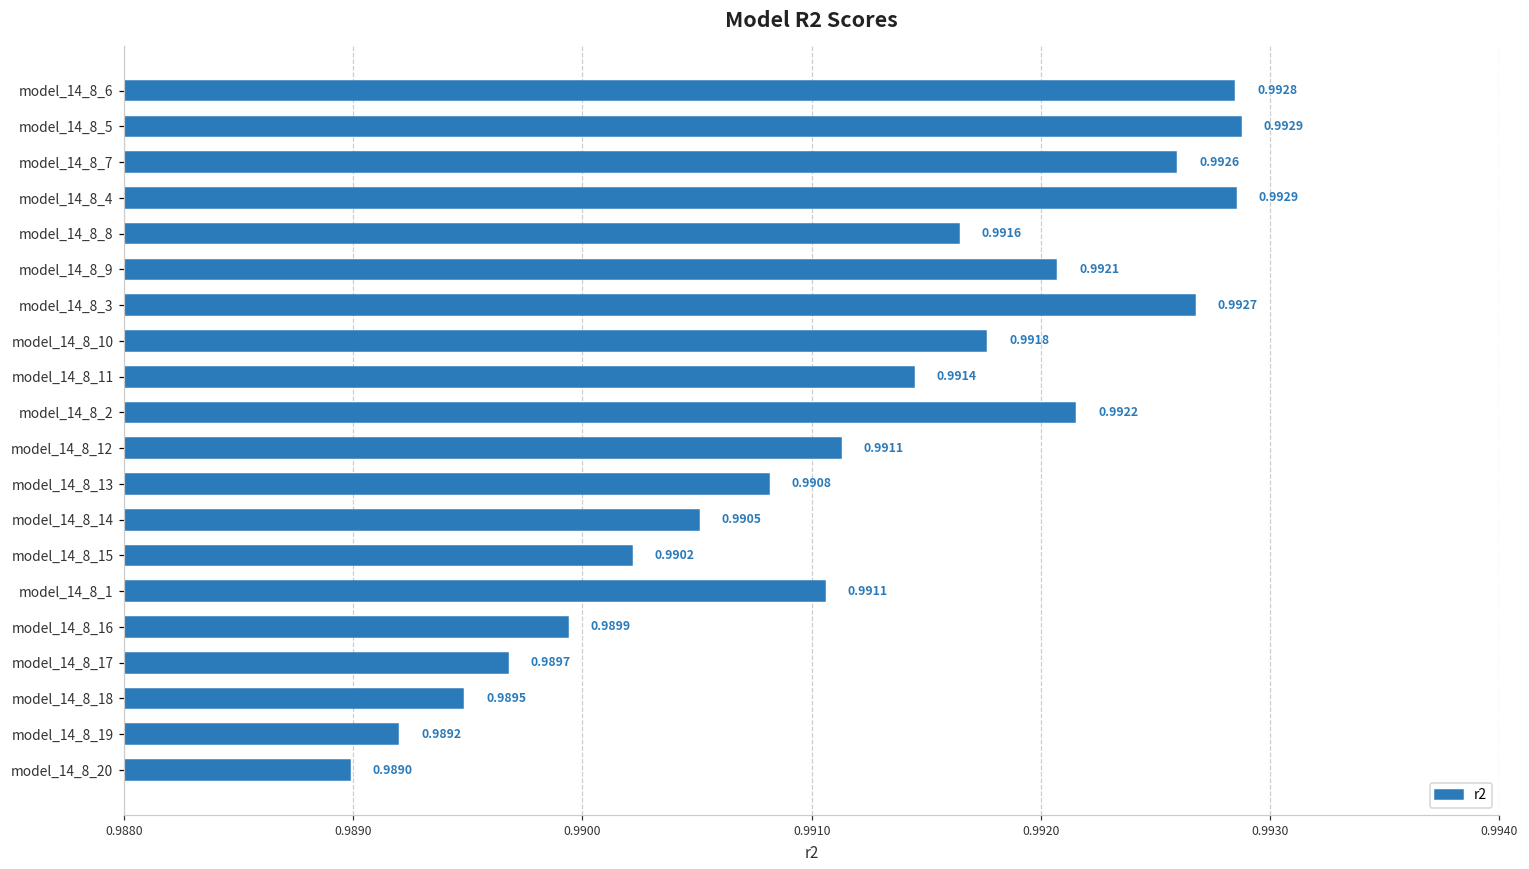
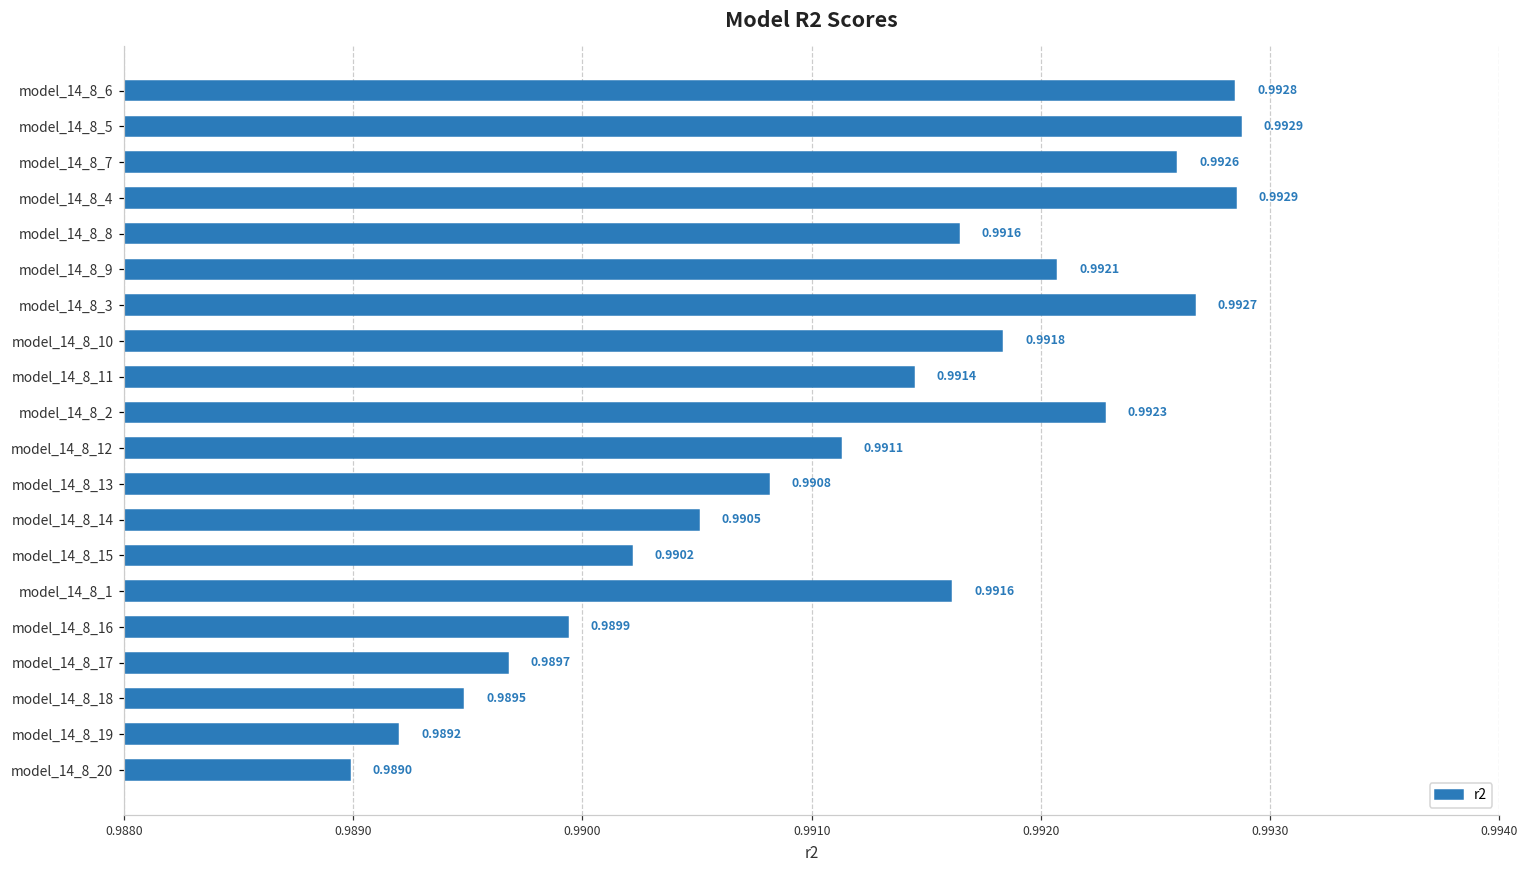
  {
    "model_14_8_6": 0.9928,
    "model_14_8_5": 0.9929,
    "model_14_8_7": 0.9926,
    "model_14_8_4": 0.9929,
    "model_14_8_8": 0.9916,
    "model_14_8_9": 0.9921,
    "model_14_8_3": 0.9927,
-   "model_14_8_10": 0.99176,
+   "model_14_8_10": 0.99183,
    "model_14_8_11": 0.9914,
-   "model_14_8_2": 0.9922,
+   "model_14_8_2": 0.9923,
    "model_14_8_12": 0.9911,
    "model_14_8_13": 0.9908,
    "model_14_8_14": 0.9905,
    "model_14_8_15": 0.9902,
-   "model_14_8_1": 0.9911,
+   "model_14_8_1": 0.9916,
    "model_14_8_16": 0.9899,
    "model_14_8_17": 0.9897,
    "model_14_8_18": 0.9895,
    "model_14_8_19": 0.9892,
    "model_14_8_20": 0.9890
  }
